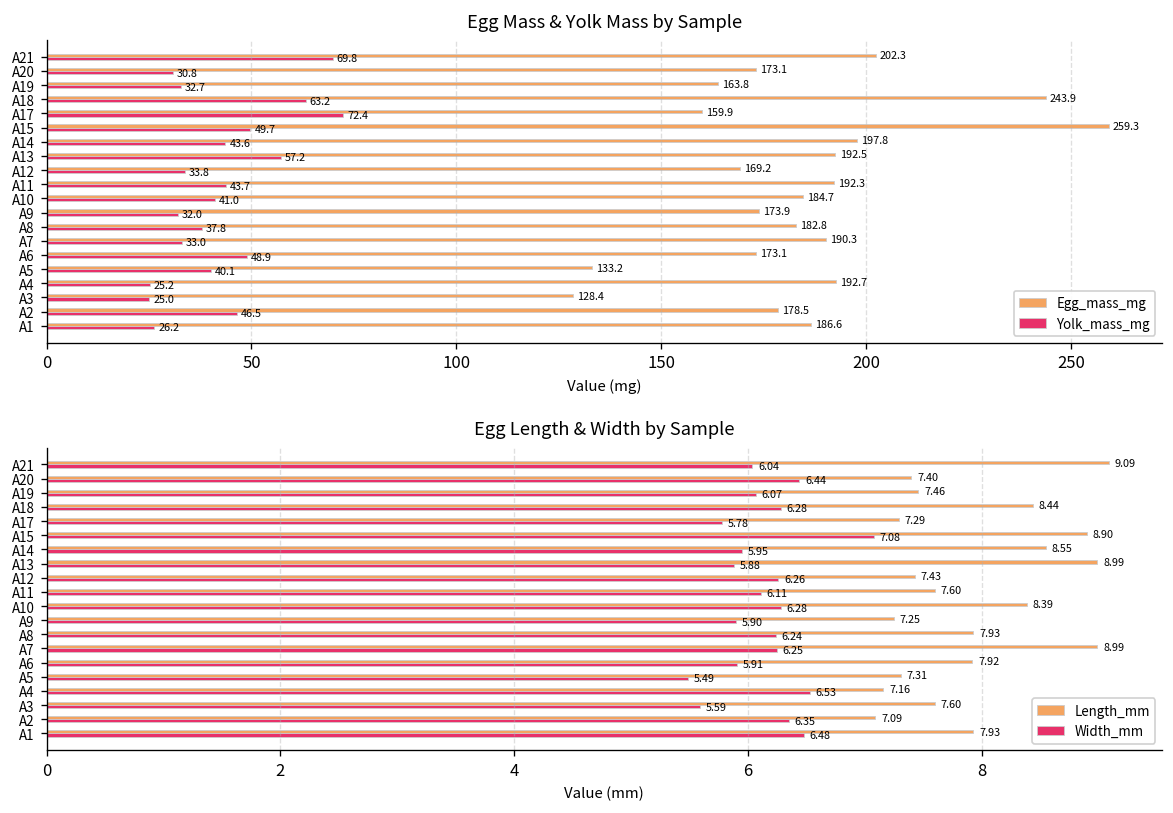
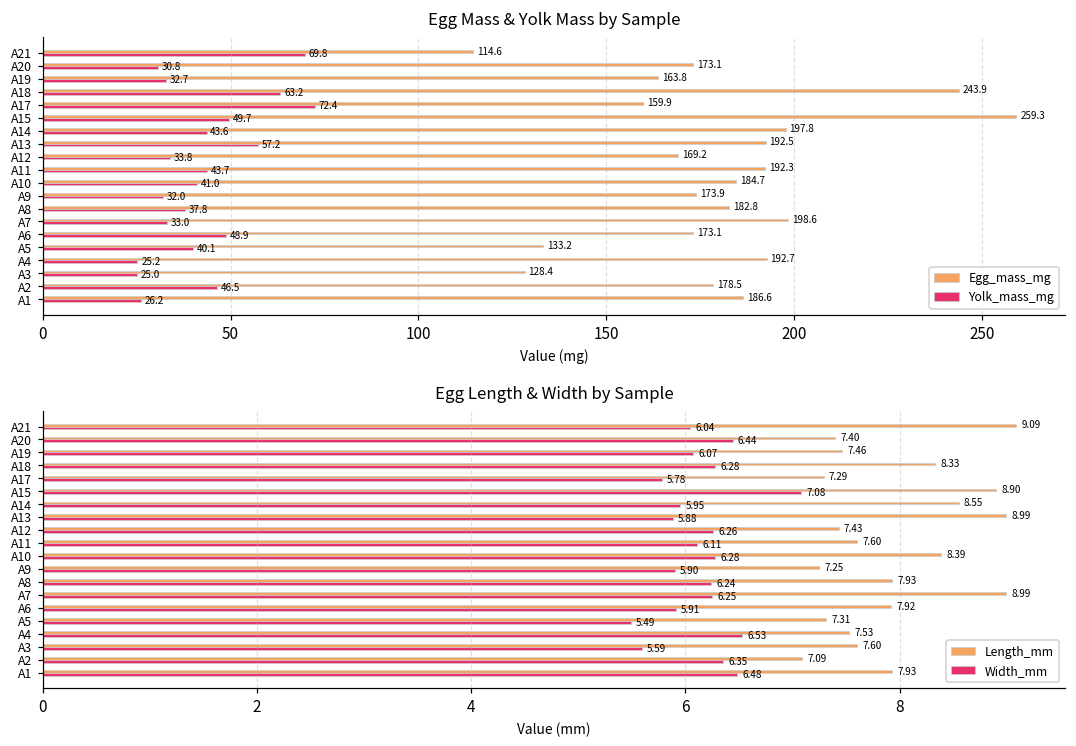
  {
    "Egg Mass & Yolk Mass by Sample": {
      "Egg_mass_mg": {
-       "A21": 202.3,
+       "A21": 114.6,
        "A20": 173.1,
        "A19": 163.8,
        "A18": 243.9,
        "A17": 159.9,
        "A15": 259.3,
        "A14": 197.8,
        "A13": 192.5,
        "A12": 169.2,
        "A11": 192.3,
        "A10": 184.7,
        "A9": 173.9,
        "A8": 182.8,
-       "A7": 190.3,
+       "A7": 198.6,
        "A6": 173.1,
        "A5": 133.2,
        "A4": 192.7,
        "A3": 128.4,
        "A2": 178.5,
        "A1": 186.6
      },
      "Yolk_mass_mg": {
        "A21": 69.8,
        "A20": 30.8,
        "A19": 32.7,
        "A18": 63.2,
        "A17": 72.4,
        "A15": 49.7,
        "A14": 43.6,
        "A13": 57.2,
        "A12": 33.8,
        "A11": 43.7,
        "A10": 41.0,
        "A9": 32.0,
        "A8": 37.8,
        "A7": 33.0,
        "A6": 48.9,
        "A5": 40.1,
        "A4": 25.2,
        "A3": 25.0,
        "A2": 46.5,
        "A1": 26.2
      }
    },
    "Egg Length & Width by Sample": {
      "Length_mm": {
        "A21": 9.09,
        "A20": 7.40,
        "A19": 7.46,
-       "A18": 8.44,
+       "A18": 8.33,
        "A17": 7.29,
        "A15": 8.90,
        "A14": 8.55,
        "A13": 8.99,
        "A12": 7.43,
        "A11": 7.60,
        "A10": 8.39,
        "A9": 7.25,
        "A8": 7.93,
        "A7": 8.99,
        "A6": 7.92,
        "A5": 7.31,
-       "A4": 7.16,
+       "A4": 7.53,
        "A3": 7.60,
        "A2": 7.09,
        "A1": 7.93
      },
      "Width_mm": {
        "A21": 6.04,
        "A20": 6.44,
        "A19": 6.07,
        "A18": 6.28,
        "A17": 5.78,
        "A15": 7.08,
        "A14": 5.95,
        "A13": 5.88,
        "A12": 6.26,
        "A11": 6.11,
        "A10": 6.28,
        "A9": 5.90,
        "A8": 6.24,
        "A7": 6.25,
        "A6": 5.91,
        "A5": 5.49,
        "A4": 6.53,
        "A3": 5.59,
        "A2": 6.35,
        "A1": 6.48
      }
    }
  }
